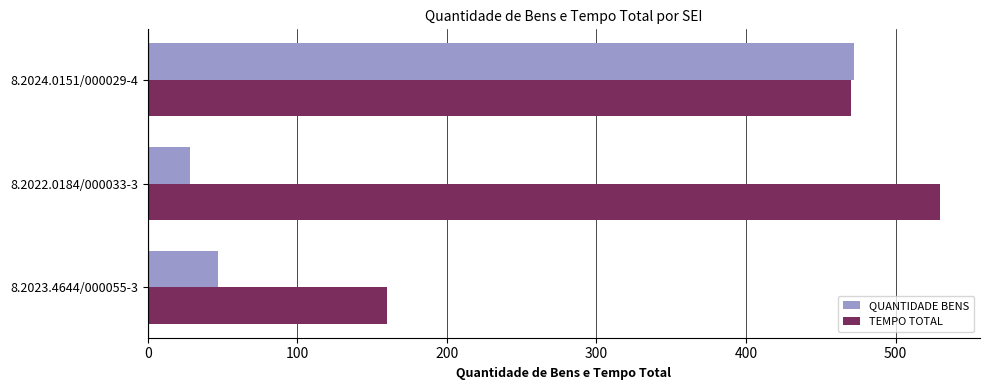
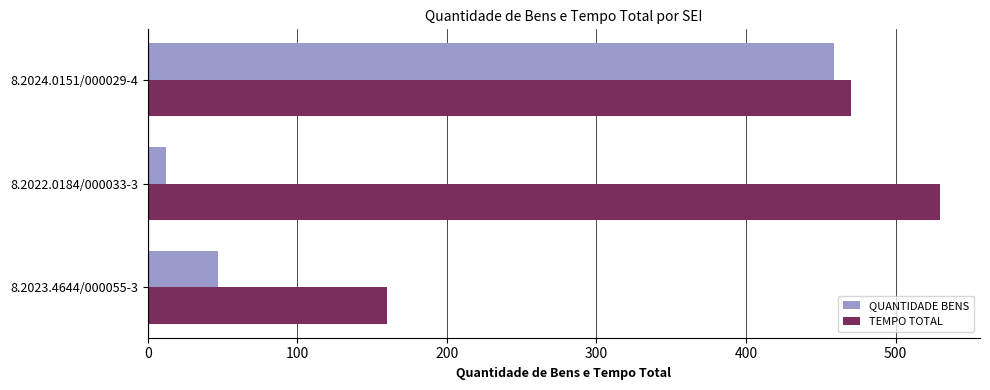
  {
    "QUANTIDADE BENS": {
-     "8.2024.0151/000029-4": 472,
-     "8.2022.0184/000033-3": 28,
+     "8.2024.0151/000029-4": 459,
+     "8.2022.0184/000033-3": 12,
      "8.2023.4644/000055-3": 47
    },
    "TEMPO TOTAL": {
      "8.2024.0151/000029-4": 470,
      "8.2022.0184/000033-3": 530,
      "8.2023.4644/000055-3": 160
    }
  }
